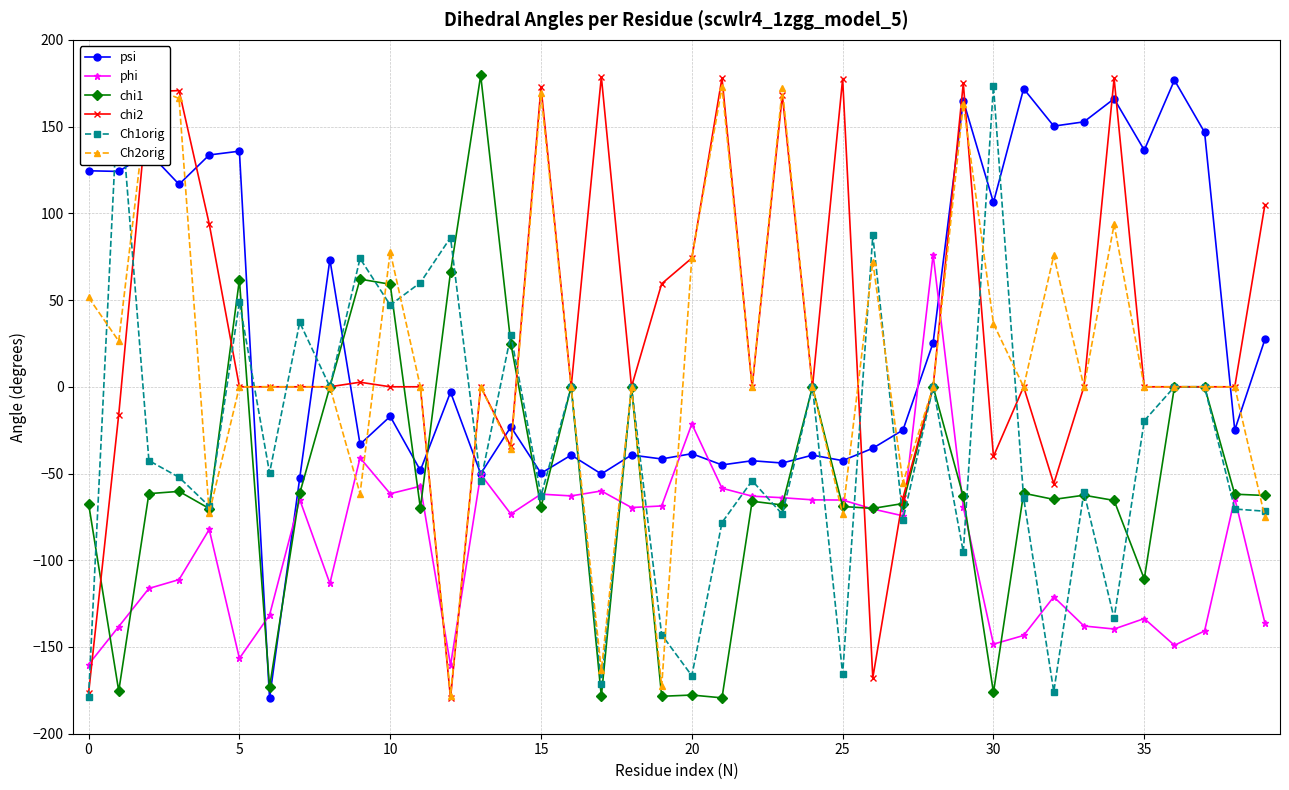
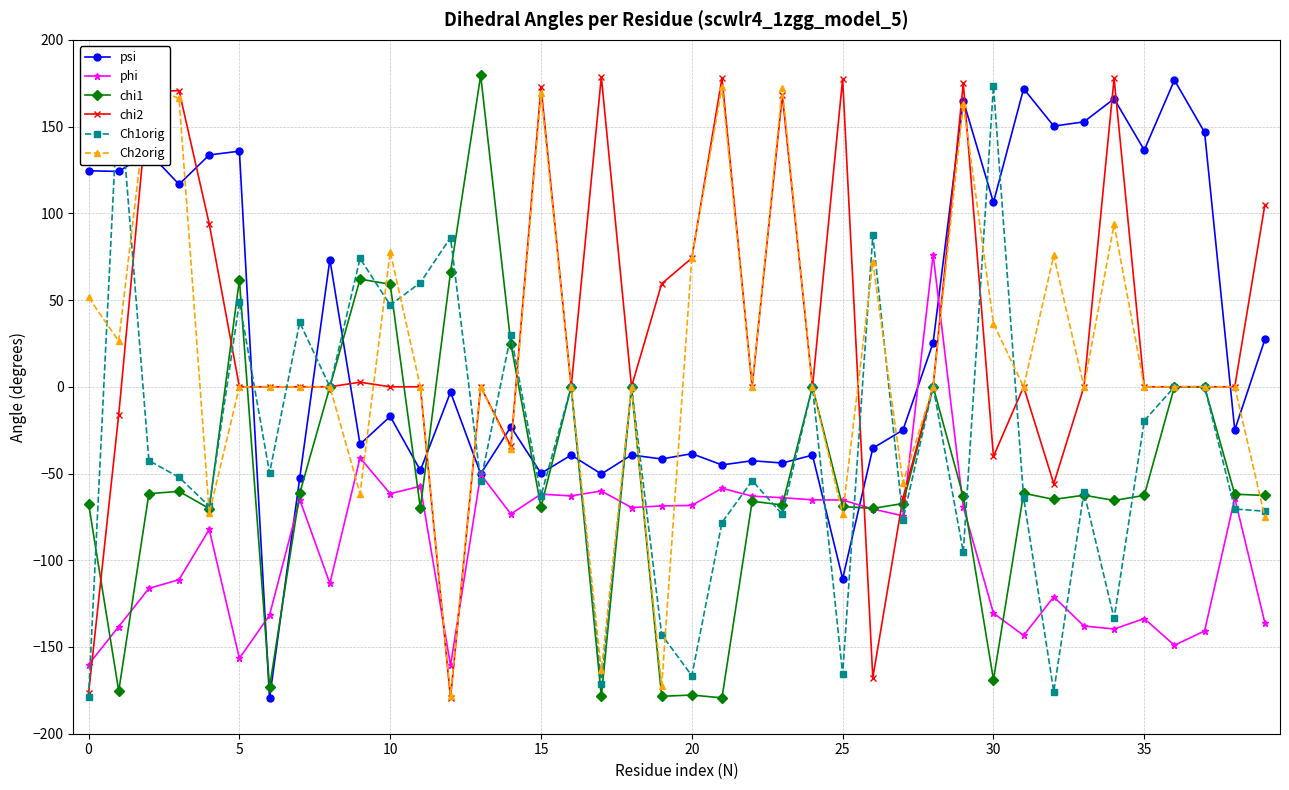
  {
    "psi": {
      "0": 125,
      "5": 136,
      "10": -17,
      "15": -50,
      "20": -39,
-     "25": -43,
+     "25": -111,
      "30": 106,
      "35": 136
    },
    "phi": {
      "0": -160,
      "5": -157,
      "10": -62,
-     "20": -21,
+     "20": -68,
      "25": -65,
-     "30": -148,
+     "30": -131,
      "35": -134
    },
    "chi1": {
      "0": -67,
      "5": 62,
      "10": 59,
      "15": -69,
      "20": -178,
      "25": -69,
-     "30": -176,
-     "35": -111
+     "30": -169,
+     "35": -63
    },
    "chi2": {
      "0": -177,
      "10": 0,
      "15": 173,
      "25": 178,
      "30": -40
    },
    "Ch1orig": {
      "0": -179,
      "5": 49,
      "10": 47,
      "20": -167,
      "25": -166,
      "30": 173,
      "35": -20
    },
    "Ch2orig": {
      "0": 51,
      "10": 78,
      "15": 169,
      "25": -74,
      "30": 36
    }
  }
